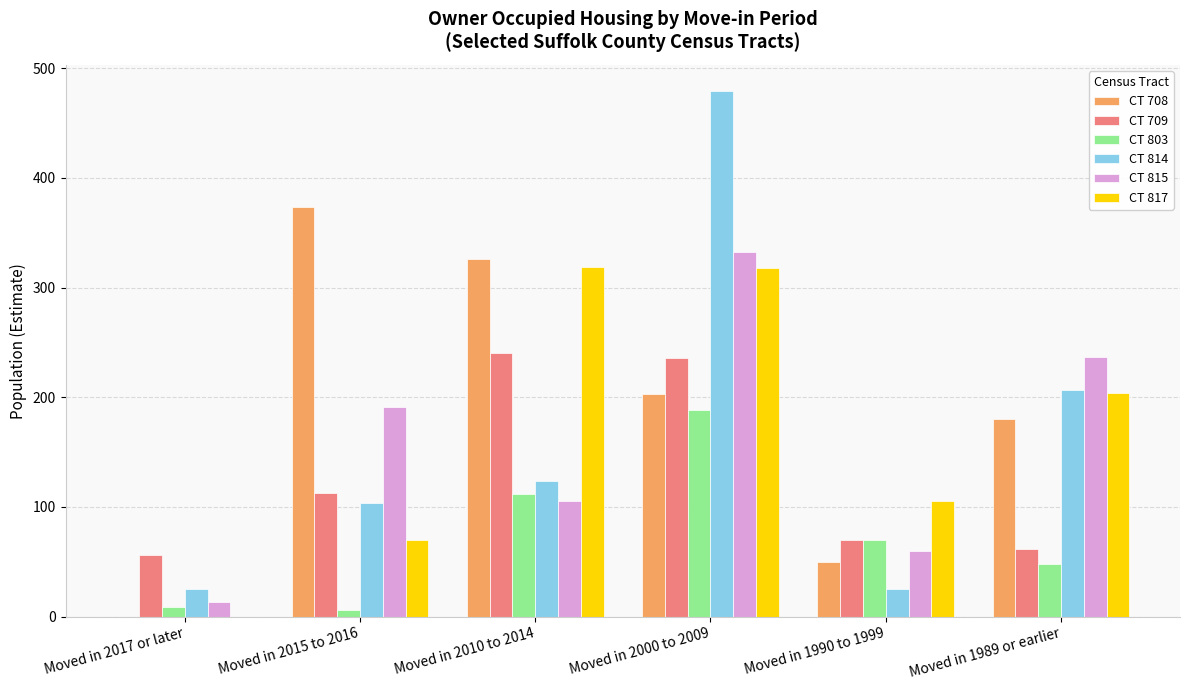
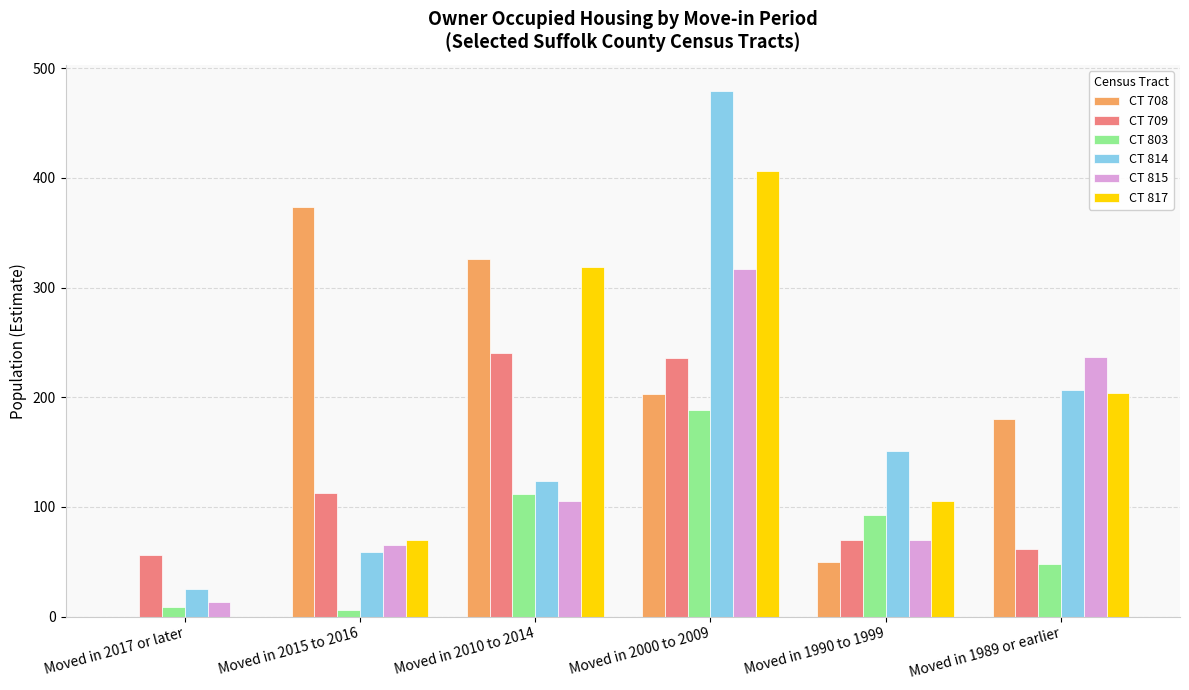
  {
    "CT 803": {
      "Moved in 2017 or later": 9,
      "Moved in 2015 to 2016": 6,
      "Moved in 2010 to 2014": 112,
      "Moved in 2000 to 2009": 188,
-     "Moved in 1990 to 1999": 70,
+     "Moved in 1990 to 1999": 93,
      "Moved in 1989 or earlier": 48
    },
    "CT 814": {
      "Moved in 2017 or later": 25,
-     "Moved in 2015 to 2016": 104,
+     "Moved in 2015 to 2016": 59,
      "Moved in 2010 to 2014": 124,
      "Moved in 2000 to 2009": 479,
-     "Moved in 1990 to 1999": 25,
+     "Moved in 1990 to 1999": 151,
      "Moved in 1989 or earlier": 207
    },
    "CT 815": {
      "Moved in 2017 or later": 13,
-     "Moved in 2015 to 2016": 191,
+     "Moved in 2015 to 2016": 65,
      "Moved in 2010 to 2014": 105,
-     "Moved in 2000 to 2009": 332,
-     "Moved in 1990 to 1999": 60,
+     "Moved in 2000 to 2009": 317,
+     "Moved in 1990 to 1999": 70,
      "Moved in 1989 or earlier": 237
    },
    "CT 817": {
      "Moved in 2017 or later": 0,
      "Moved in 2015 to 2016": 70,
      "Moved in 2010 to 2014": 319,
-     "Moved in 2000 to 2009": 318,
+     "Moved in 2000 to 2009": 406,
      "Moved in 1990 to 1999": 105,
      "Moved in 1989 or earlier": 204
    }
  }
